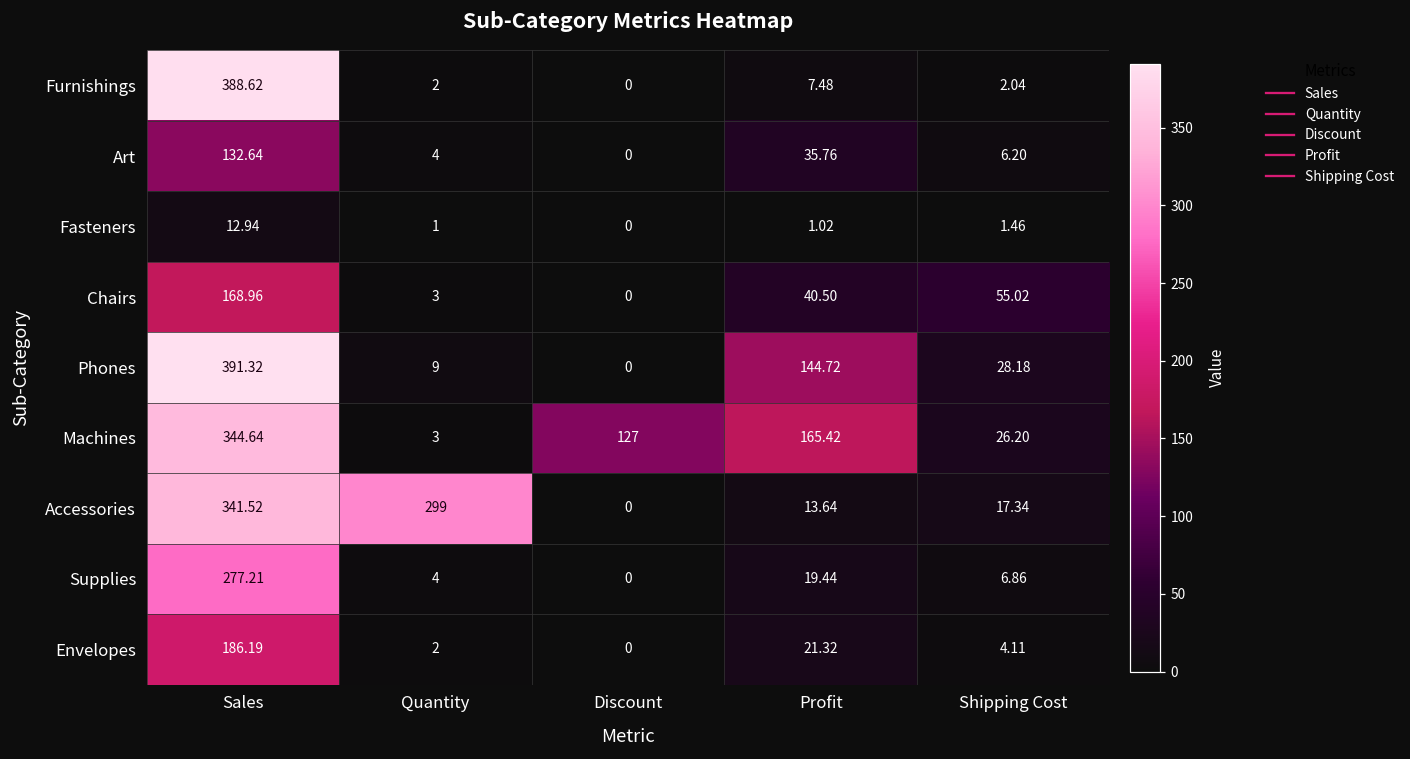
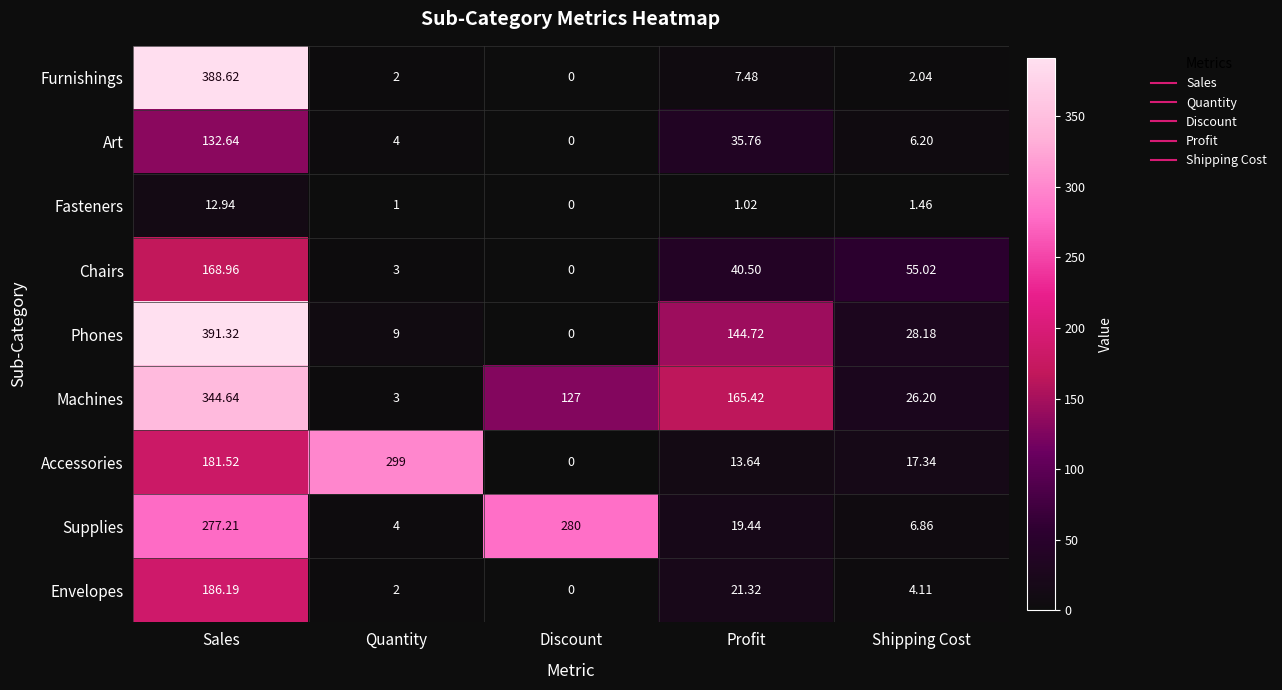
  {
    "Furnishings": {
      "Sales": 388.62,
      "Quantity": 2,
      "Discount": 0,
      "Profit": 7.48,
      "Shipping Cost": 2.04
    },
    "Art": {
      "Sales": 132.64,
      "Quantity": 4,
      "Discount": 0,
      "Profit": 35.76,
      "Shipping Cost": 6.20
    },
    "Fasteners": {
      "Sales": 12.94,
      "Quantity": 1,
      "Discount": 0,
      "Profit": 1.02,
      "Shipping Cost": 1.46
    },
    "Chairs": {
      "Sales": 168.96,
      "Quantity": 3,
      "Discount": 0,
      "Profit": 40.50,
      "Shipping Cost": 55.02
    },
    "Phones": {
      "Sales": 391.32,
      "Quantity": 9,
      "Discount": 0,
      "Profit": 144.72,
      "Shipping Cost": 28.18
    },
    "Machines": {
      "Sales": 344.64,
      "Quantity": 3,
      "Discount": 127,
      "Profit": 165.42,
      "Shipping Cost": 26.20
    },
    "Accessories": {
-     "Sales": 341.52,
+     "Sales": 181.52,
      "Quantity": 299,
      "Discount": 0,
      "Profit": 13.64,
      "Shipping Cost": 17.34
    },
    "Supplies": {
      "Sales": 277.21,
      "Quantity": 4,
-     "Discount": 0,
+     "Discount": 280,
      "Profit": 19.44,
      "Shipping Cost": 6.86
    },
    "Envelopes": {
      "Sales": 186.19,
      "Quantity": 2,
      "Discount": 0,
      "Profit": 21.32,
      "Shipping Cost": 4.11
    }
  }
